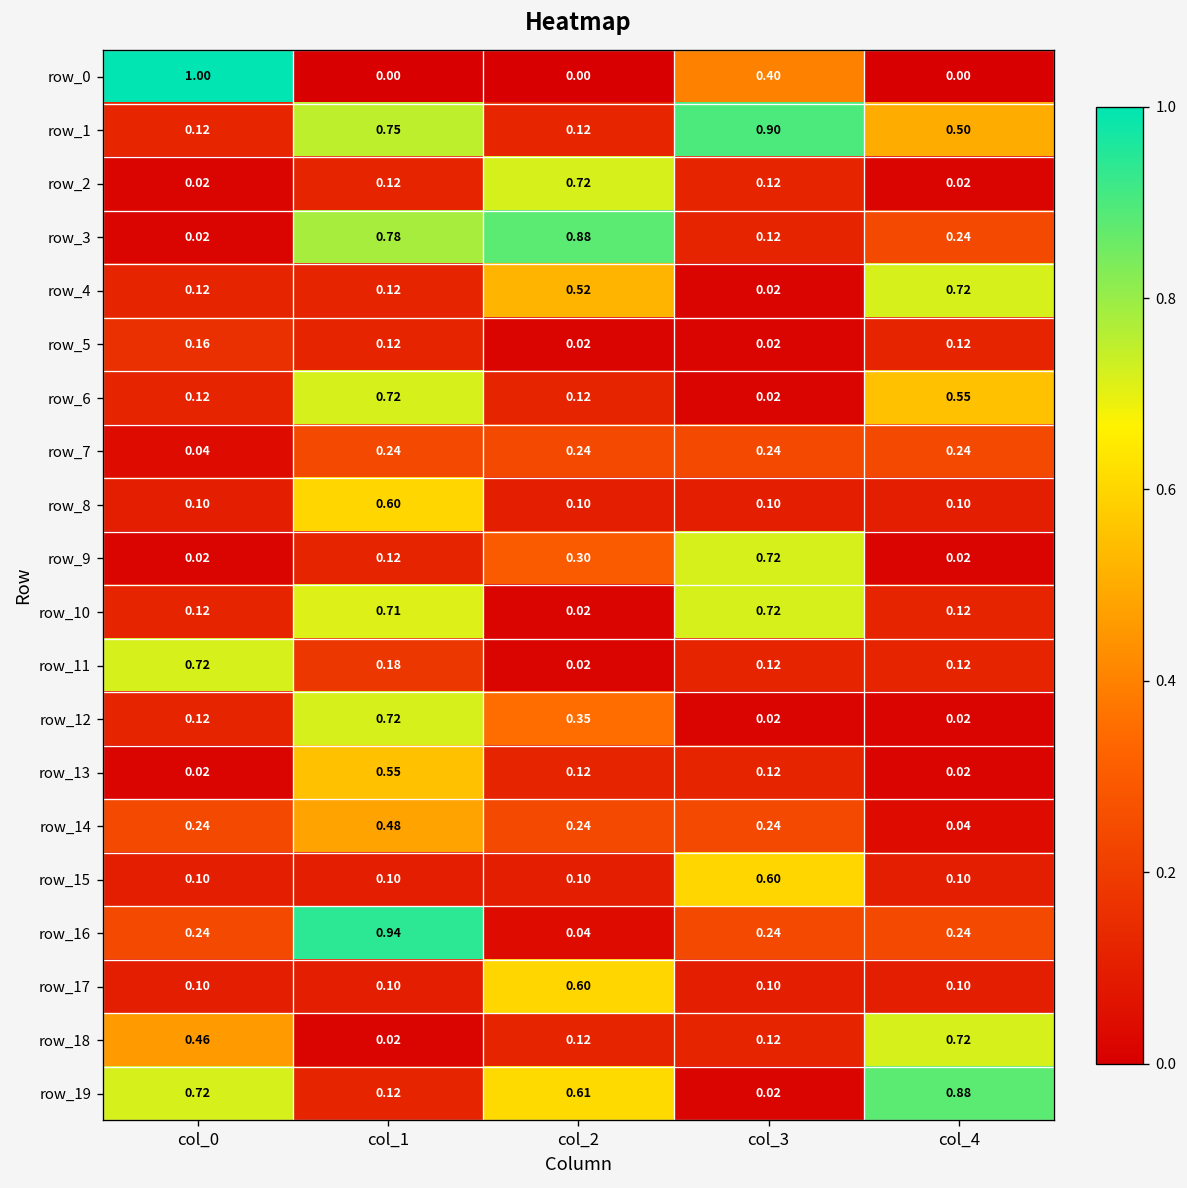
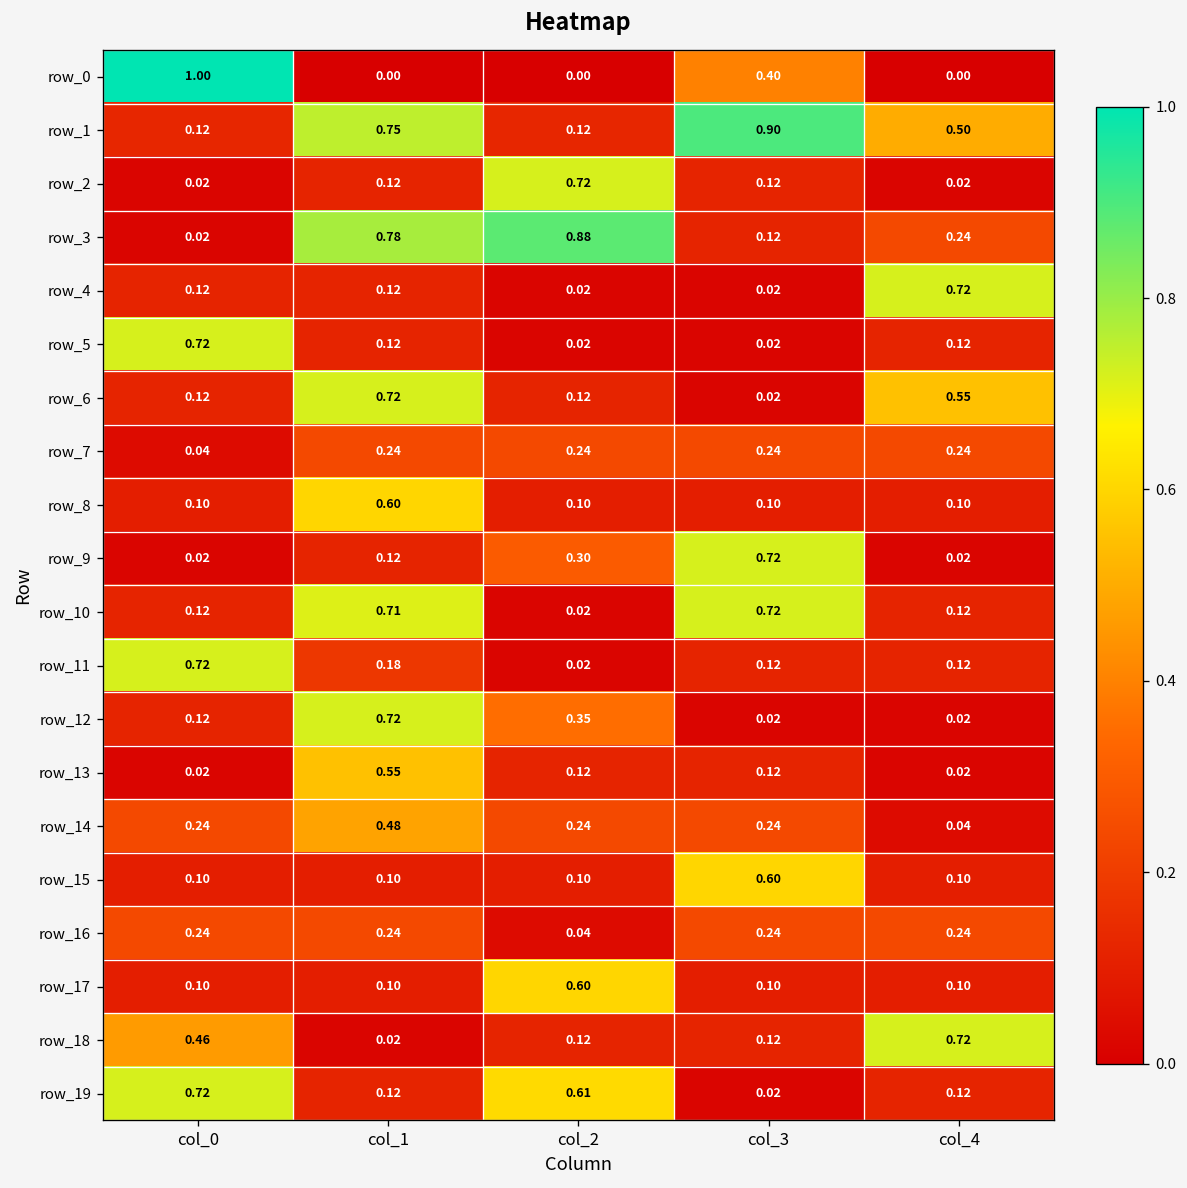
  {
    "row_0": {
      "col_0": 1.00,
      "col_1": 0.00,
      "col_2": 0.00,
      "col_3": 0.40,
      "col_4": 0.00
    },
    "row_1": {
      "col_0": 0.12,
      "col_1": 0.75,
      "col_2": 0.12,
      "col_3": 0.90,
      "col_4": 0.50
    },
    "row_2": {
      "col_0": 0.02,
      "col_1": 0.12,
      "col_2": 0.72,
      "col_3": 0.12,
      "col_4": 0.02
    },
    "row_3": {
      "col_0": 0.02,
      "col_1": 0.78,
      "col_2": 0.88,
      "col_3": 0.12,
      "col_4": 0.24
    },
    "row_4": {
      "col_0": 0.12,
      "col_1": 0.12,
-     "col_2": 0.52,
+     "col_2": 0.02,
      "col_3": 0.02,
      "col_4": 0.72
    },
    "row_5": {
-     "col_0": 0.16,
+     "col_0": 0.72,
      "col_1": 0.12,
      "col_2": 0.02,
      "col_3": 0.02,
      "col_4": 0.12
    },
    "row_6": {
      "col_0": 0.12,
      "col_1": 0.72,
      "col_2": 0.12,
      "col_3": 0.02,
      "col_4": 0.55
    },
    "row_7": {
      "col_0": 0.04,
      "col_1": 0.24,
      "col_2": 0.24,
      "col_3": 0.24,
      "col_4": 0.24
    },
    "row_8": {
      "col_0": 0.10,
      "col_1": 0.60,
      "col_2": 0.10,
      "col_3": 0.10,
      "col_4": 0.10
    },
    "row_9": {
      "col_0": 0.02,
      "col_1": 0.12,
      "col_2": 0.30,
      "col_3": 0.72,
      "col_4": 0.02
    },
    "row_10": {
      "col_0": 0.12,
      "col_1": 0.71,
      "col_2": 0.02,
      "col_3": 0.72,
      "col_4": 0.12
    },
    "row_11": {
      "col_0": 0.72,
      "col_1": 0.18,
      "col_2": 0.02,
      "col_3": 0.12,
      "col_4": 0.12
    },
    "row_12": {
      "col_0": 0.12,
      "col_1": 0.72,
      "col_2": 0.35,
      "col_3": 0.02,
      "col_4": 0.02
    },
    "row_13": {
      "col_0": 0.02,
      "col_1": 0.55,
      "col_2": 0.12,
      "col_3": 0.12,
      "col_4": 0.02
    },
    "row_14": {
      "col_0": 0.24,
      "col_1": 0.48,
      "col_2": 0.24,
      "col_3": 0.24,
      "col_4": 0.04
    },
    "row_15": {
      "col_0": 0.10,
      "col_1": 0.10,
      "col_2": 0.10,
      "col_3": 0.60,
      "col_4": 0.10
    },
    "row_16": {
      "col_0": 0.24,
-     "col_1": 0.94,
+     "col_1": 0.24,
      "col_2": 0.04,
      "col_3": 0.24,
      "col_4": 0.24
    },
    "row_17": {
      "col_0": 0.10,
      "col_1": 0.10,
      "col_2": 0.60,
      "col_3": 0.10,
      "col_4": 0.10
    },
    "row_18": {
      "col_0": 0.46,
      "col_1": 0.02,
      "col_2": 0.12,
      "col_3": 0.12,
      "col_4": 0.72
    },
    "row_19": {
      "col_0": 0.72,
      "col_1": 0.12,
      "col_2": 0.61,
      "col_3": 0.02,
-     "col_4": 0.88
+     "col_4": 0.12
    }
  }
